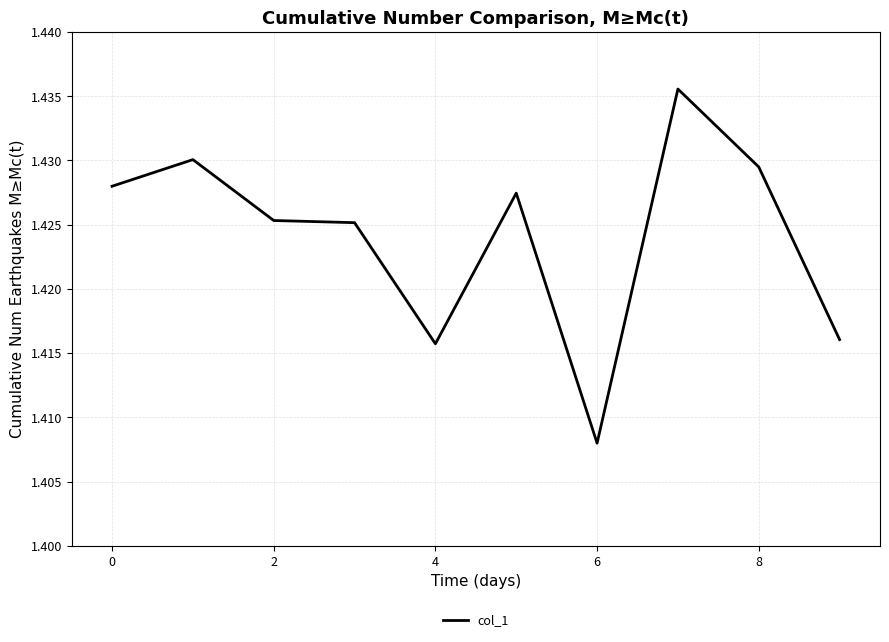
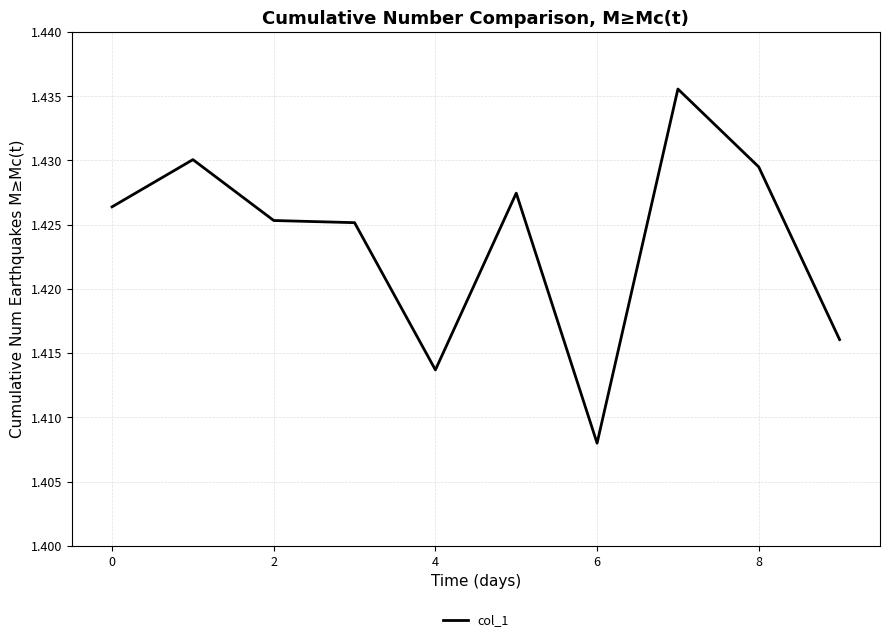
  {
-   "0": 1.4280,
+   "0": 1.4264,
    "2": 1.4253,
-   "4": 1.4157,
+   "4": 1.4137,
    "6": 1.4080,
    "8": 1.4295
  }
